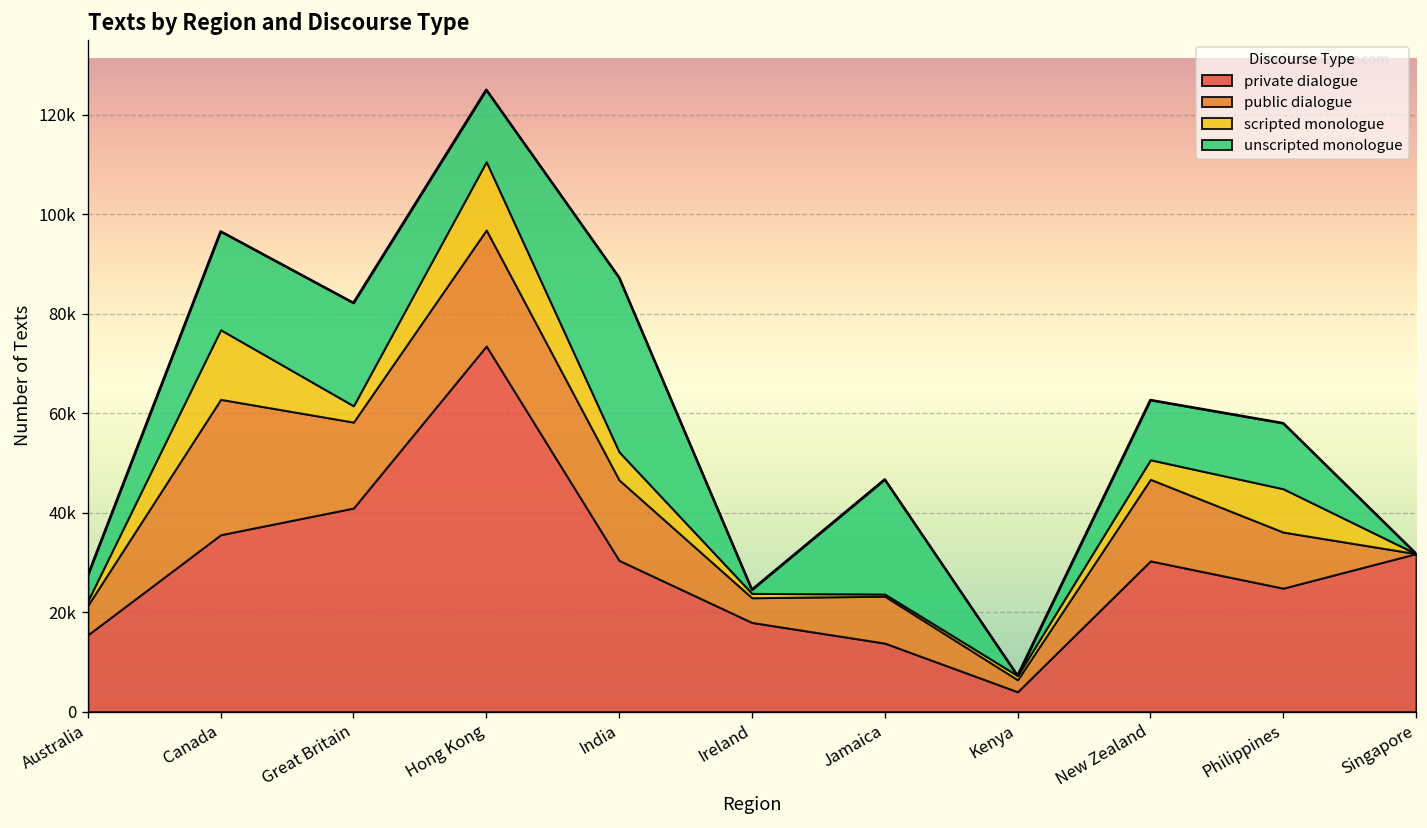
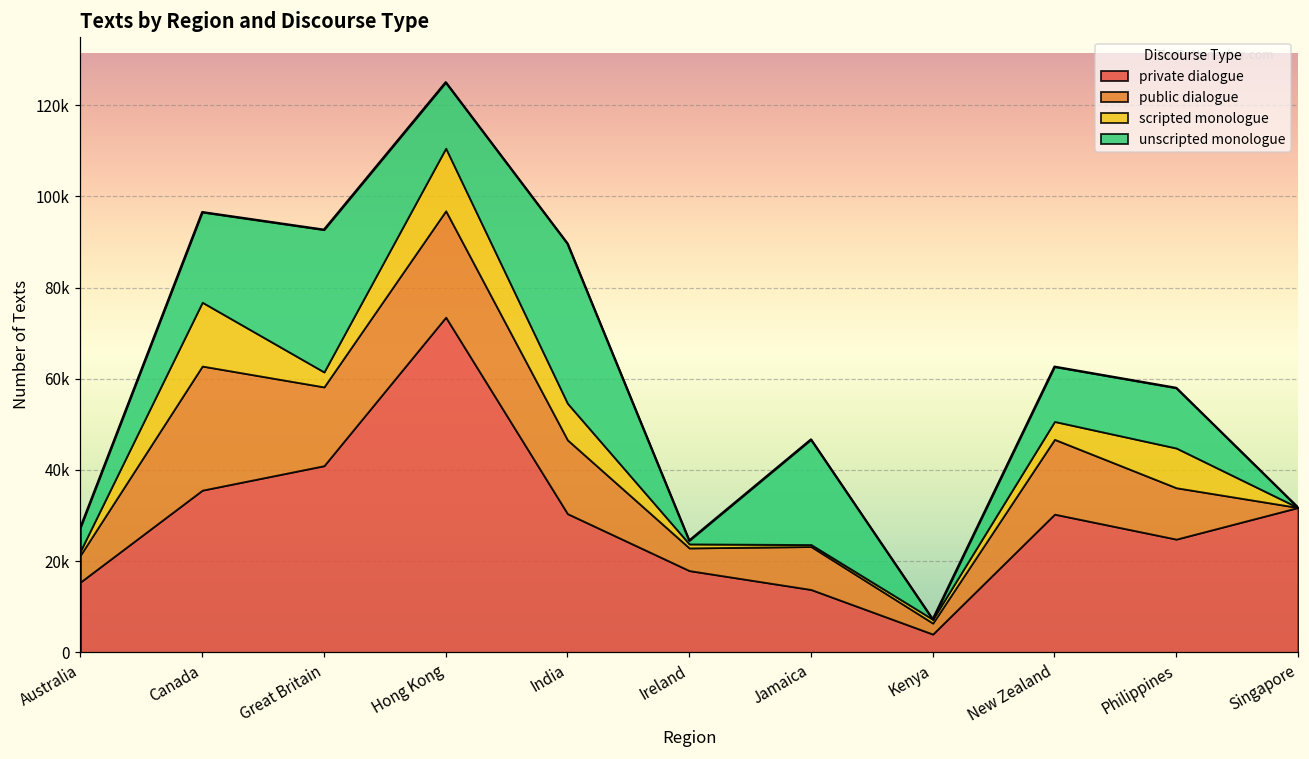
  {
    "scripted monologue": {
      "Australia": 1000,
      "Canada": 14000,
      "Great Britain": 3000,
      "Hong Kong": 14000,
-     "India": 6000,
+     "India": 8000,
      "Ireland": 1000,
      "New Zealand": 4000,
      "Philippines": 9000
    },
    "unscripted monologue": {
      "Australia": 5000,
      "Canada": 20000,
-     "Great Britain": 21000,
+     "Great Britain": 31000,
      "Hong Kong": 14000,
      "India": 35000,
      "Ireland": 1000,
      "Jamaica": 23000,
      "New Zealand": 12000,
      "Philippines": 13000
    }
  }
